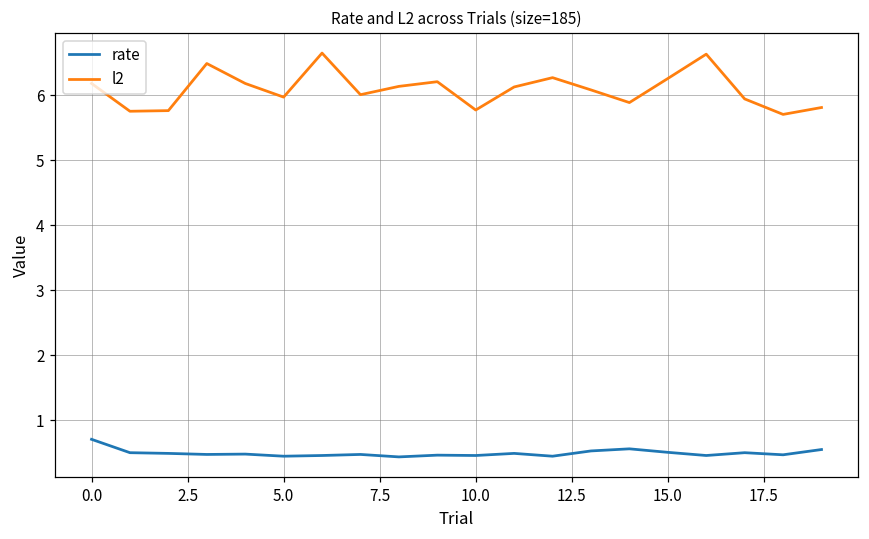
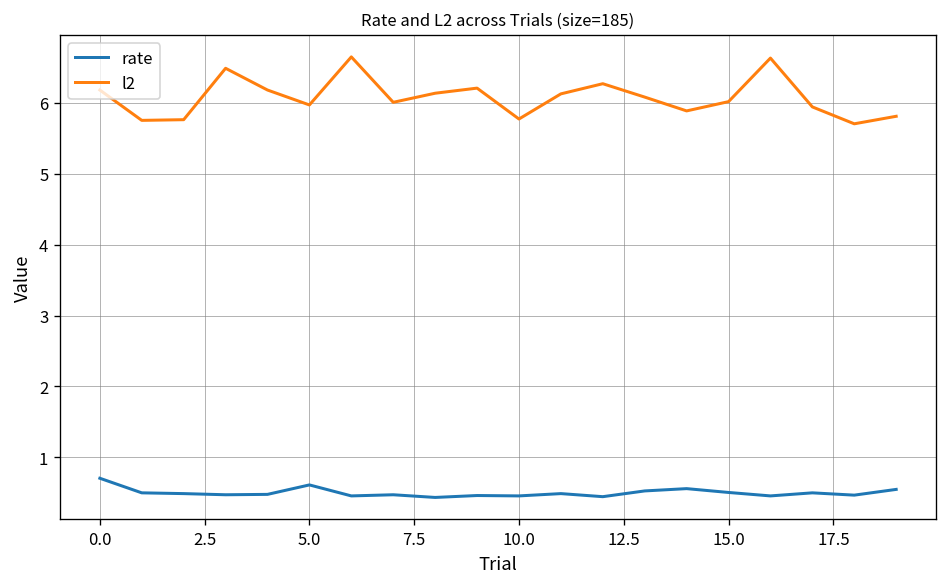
  {
    "rate": {
      "0.0": 0.7,
-     "5.0": 0.4,
+     "5.0": 0.6,
      "10.0": 0.5,
      "15.0": 0.5
    },
    "l2": {
      "5.0": 6.0,
      "10.0": 5.8,
-     "15.0": 6.3
+     "15.0": 6.0
    }
  }
